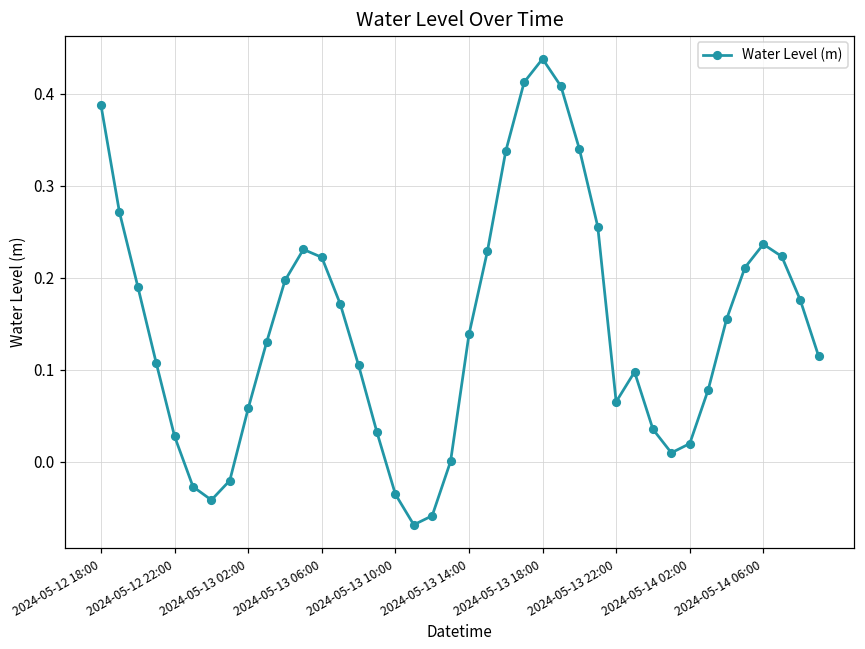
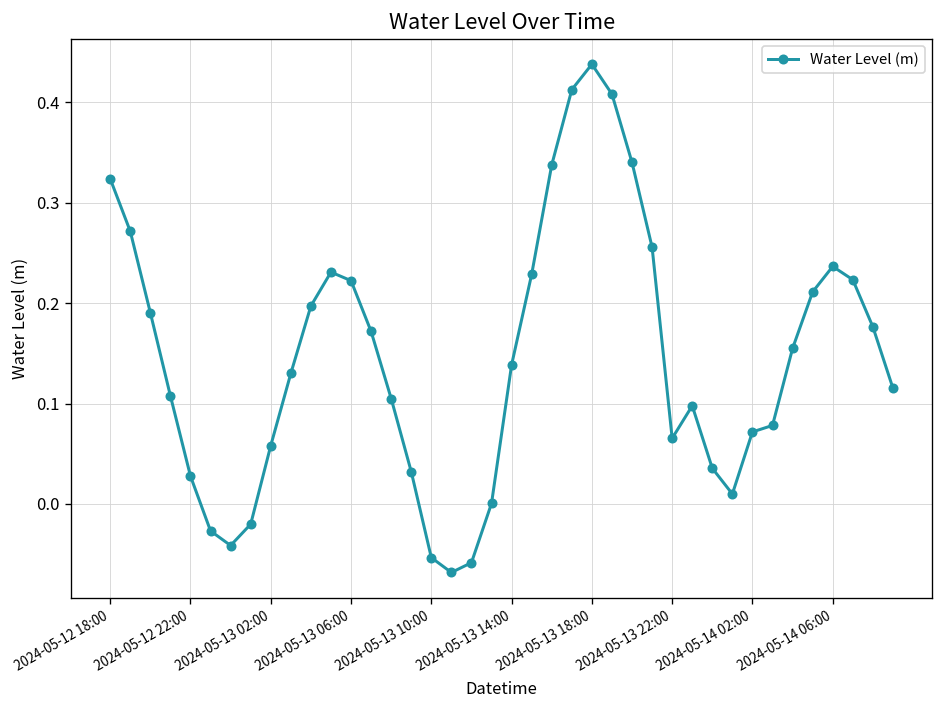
  {
-   "2024-05-12 18:00": 0.39,
+   "2024-05-12 18:00": 0.32,
    "2024-05-12 22:00": 0.03,
    "2024-05-13 02:00": 0.06,
    "2024-05-13 06:00": 0.22,
-   "2024-05-13 10:00": -0.04,
+   "2024-05-13 10:00": -0.05,
    "2024-05-13 14:00": 0.14,
    "2024-05-13 18:00": 0.44,
    "2024-05-13 22:00": 0.07,
-   "2024-05-14 02:00": 0.02,
+   "2024-05-14 02:00": 0.07,
    "2024-05-14 06:00": 0.24
  }
